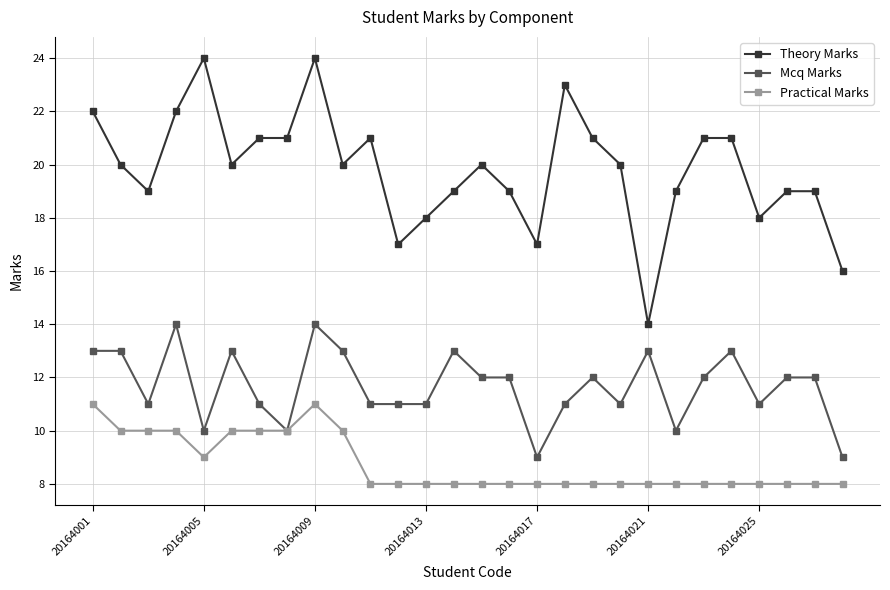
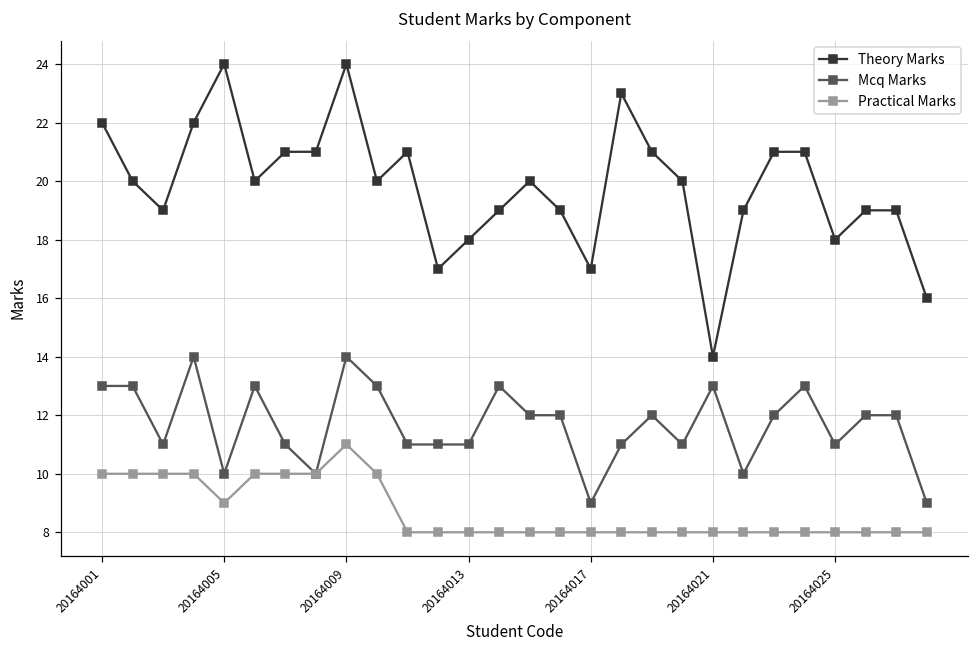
  {
    "Practical Marks": {
-     "20164001": 11,
+     "20164001": 10,
      "20164005": 9,
      "20164009": 11,
      "20164013": 8,
      "20164017": 8,
      "20164021": 8,
      "20164025": 8
    }
  }
